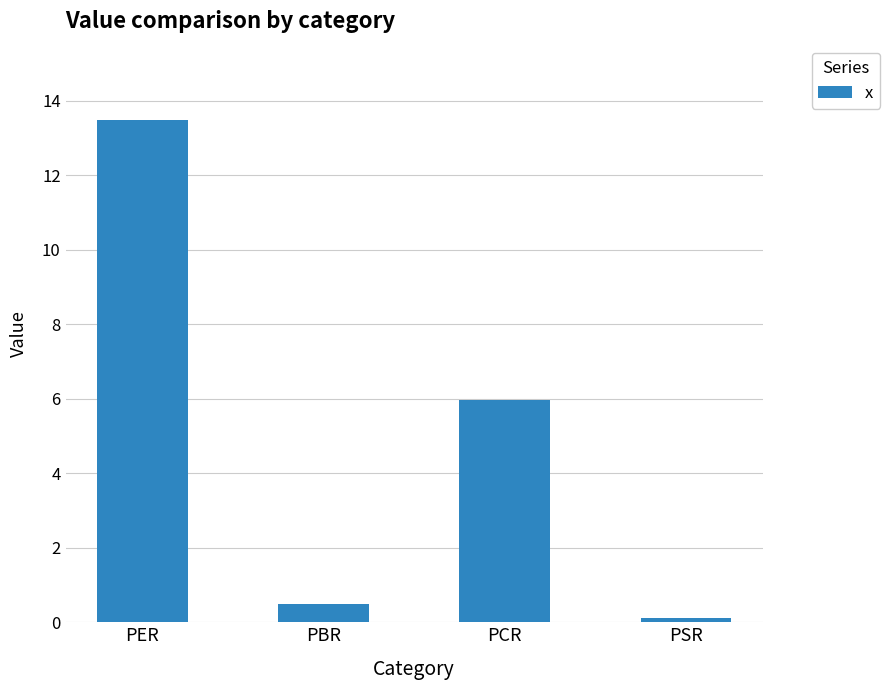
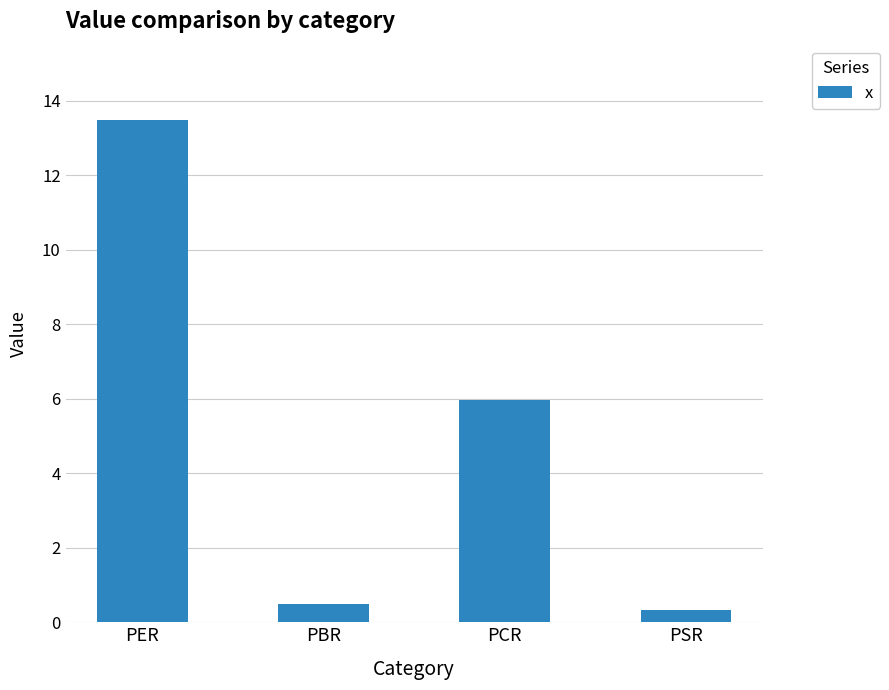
  {
    "PER": 13.5,
    "PBR": 0.5,
    "PCR": 6.0,
-   "PSR": 0.1
+   "PSR": 0.3
  }
